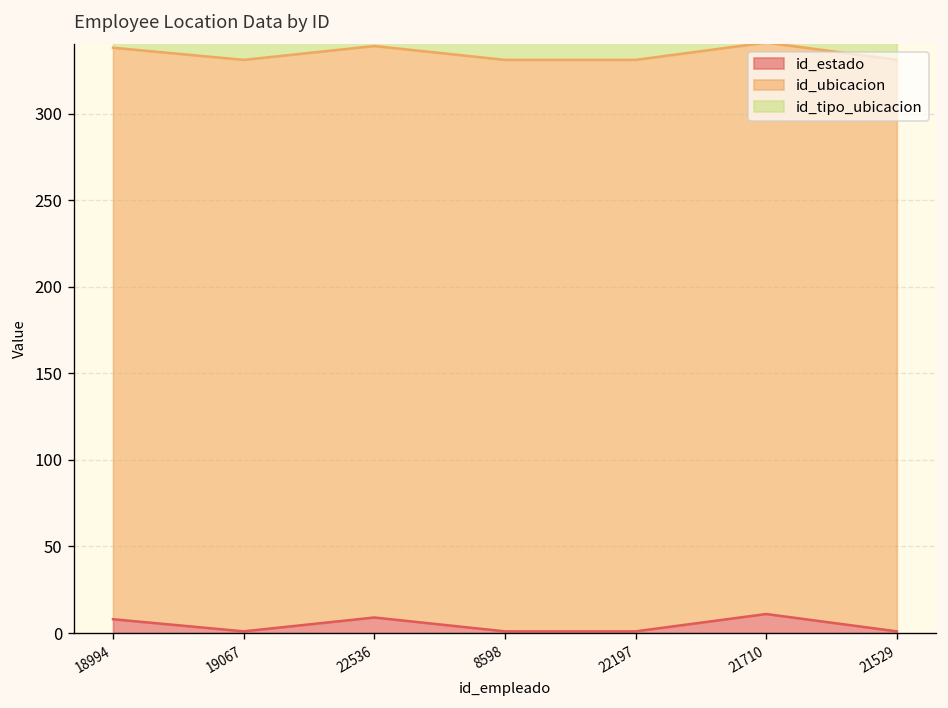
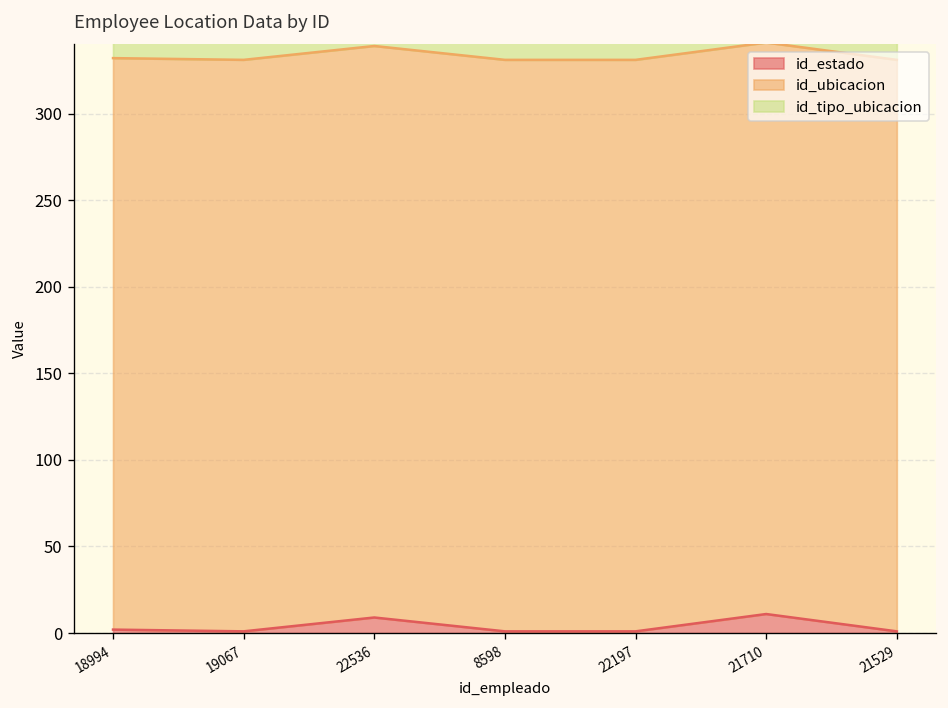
  {
    "id_estado": {
-     "18994": 8,
+     "18994": 2,
      "19067": 1,
      "22536": 9,
      "8598": 1,
      "22197": 1,
      "21710": 11,
      "21529": 1
    },
    "id_ubicacion": {
      "18994": 330,
      "19067": 330,
      "22536": 330,
      "8598": 330,
      "22197": 330,
      "21710": 330
    }
  }
